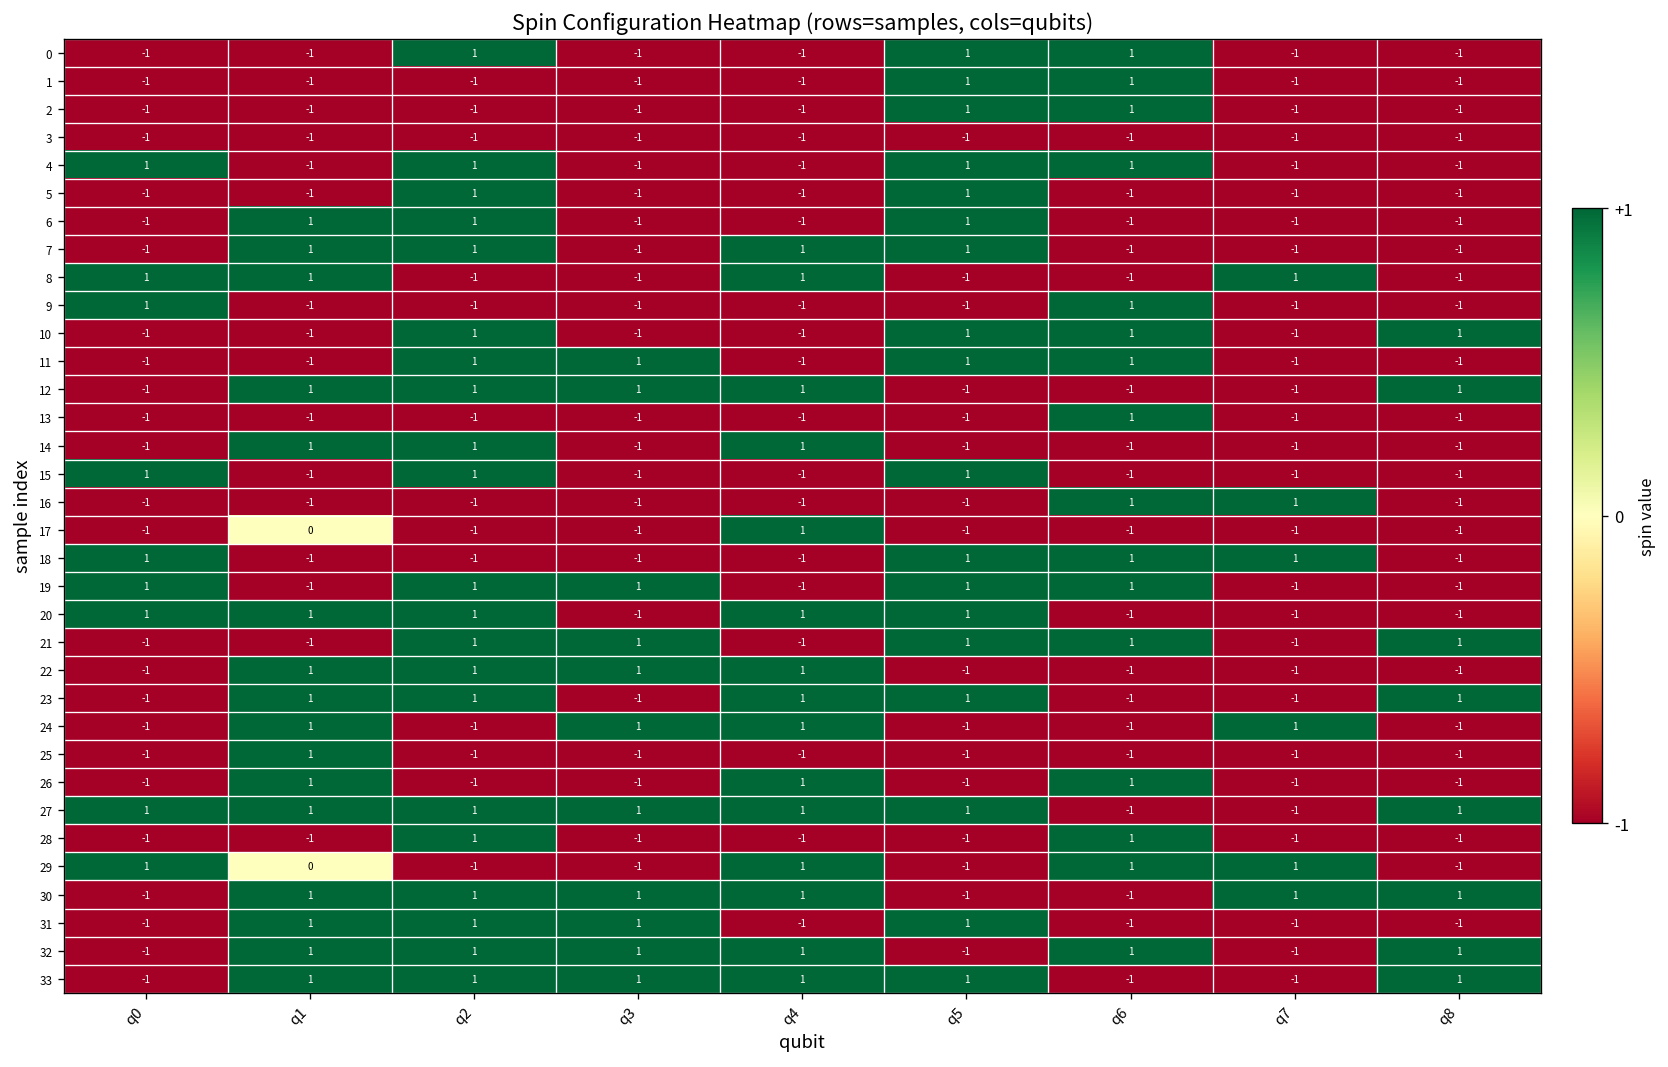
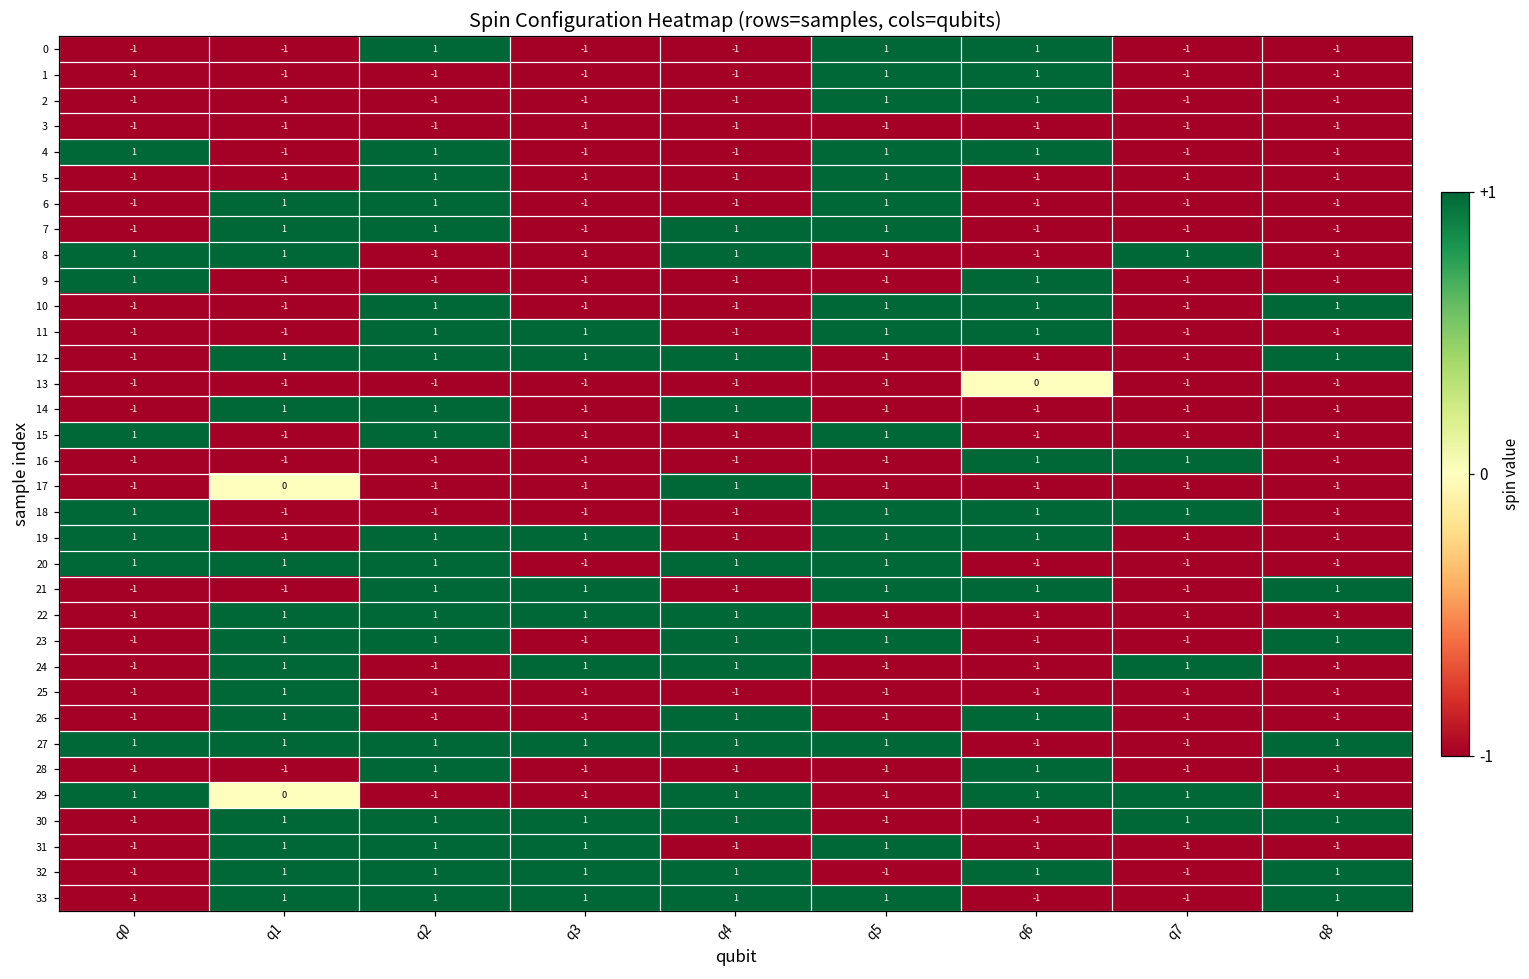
  {
    "13": {
      "q0": -1,
      "q1": -1,
      "q2": -1,
      "q3": -1,
      "q4": -1,
      "q5": -1,
-     "q6": 1,
+     "q6": 0,
      "q7": -1,
      "q8": -1
    }
  }
